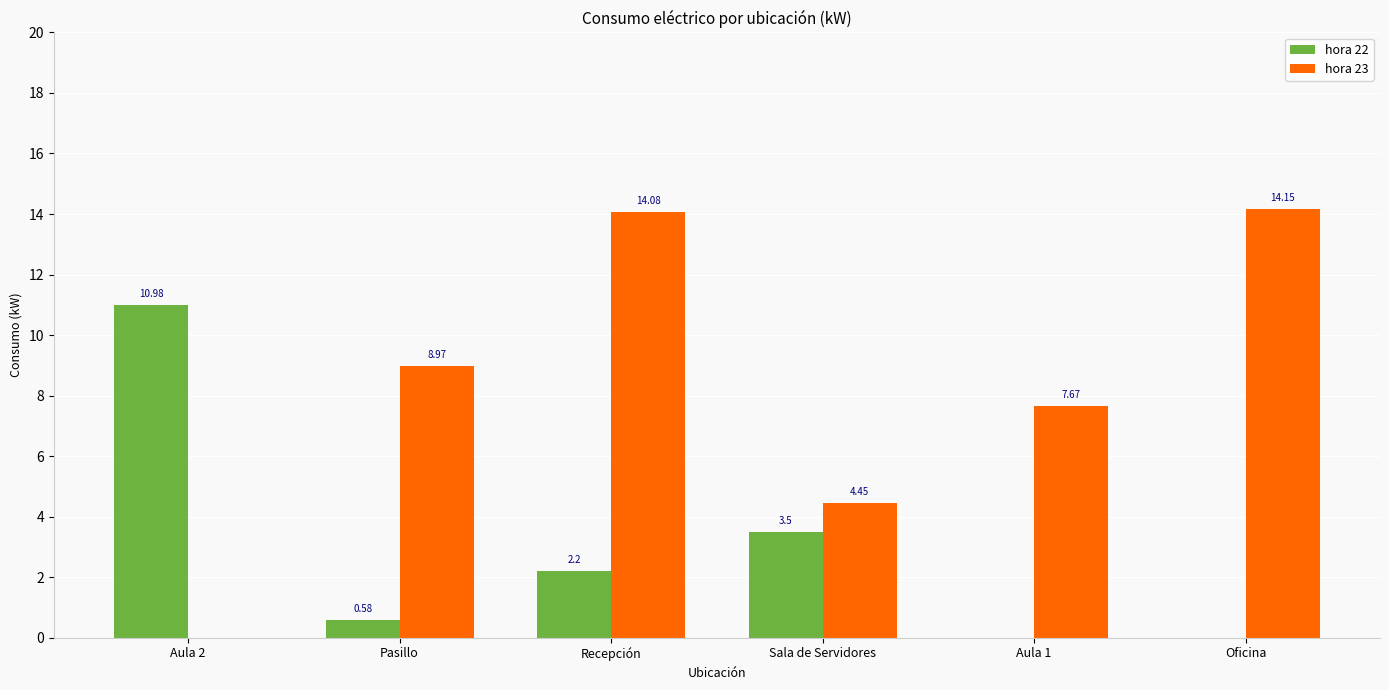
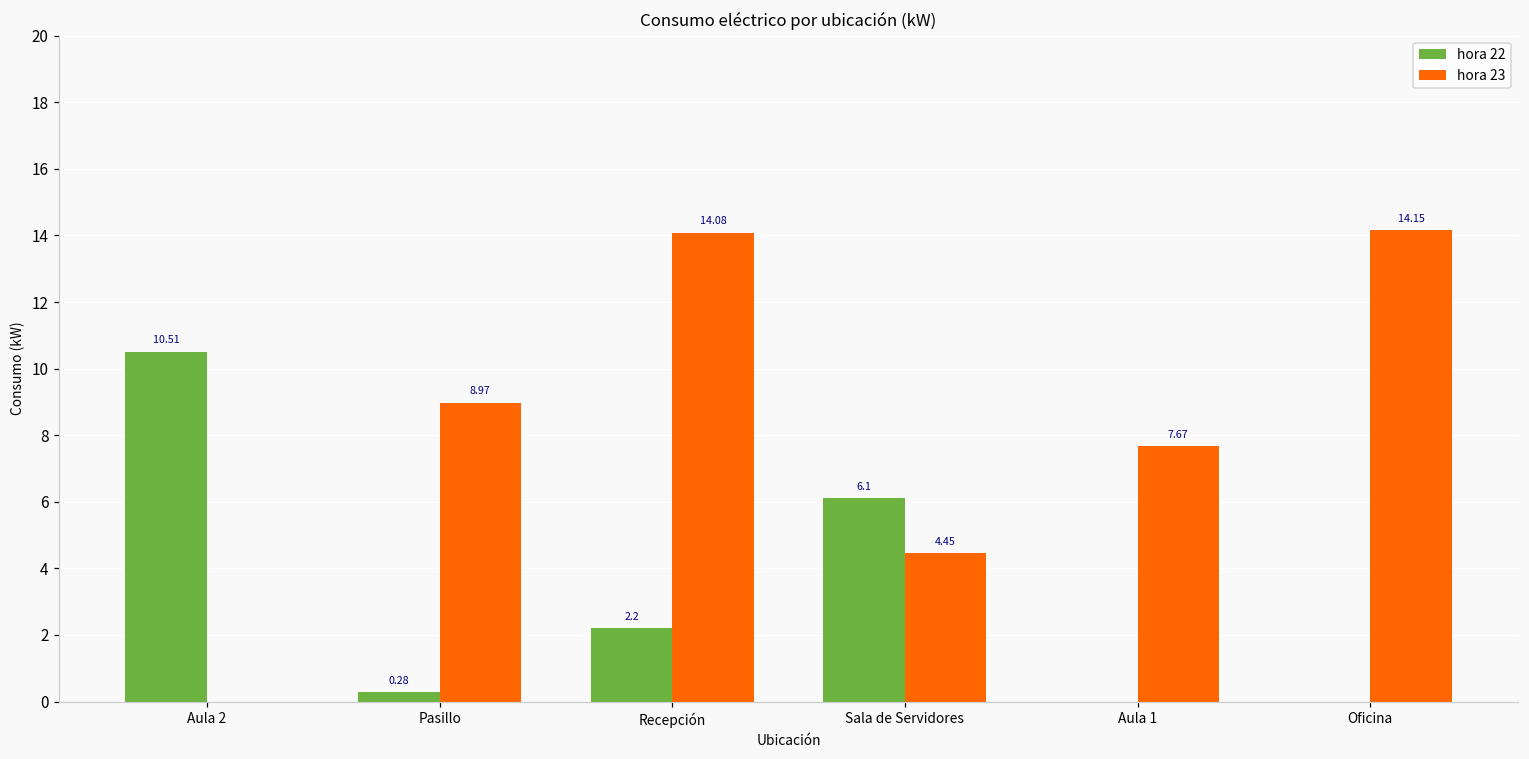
  {
    "hora 22": {
-     "Aula 2": 10.98,
-     "Pasillo": 0.58,
+     "Aula 2": 10.51,
+     "Pasillo": 0.28,
      "Recepción": 2.2,
-     "Sala de Servidores": 3.5
+     "Sala de Servidores": 6.1
    },
    "hora 23": {
      "Pasillo": 8.97,
      "Recepción": 14.08,
      "Sala de Servidores": 4.45,
      "Aula 1": 7.67,
      "Oficina": 14.15
    }
  }
